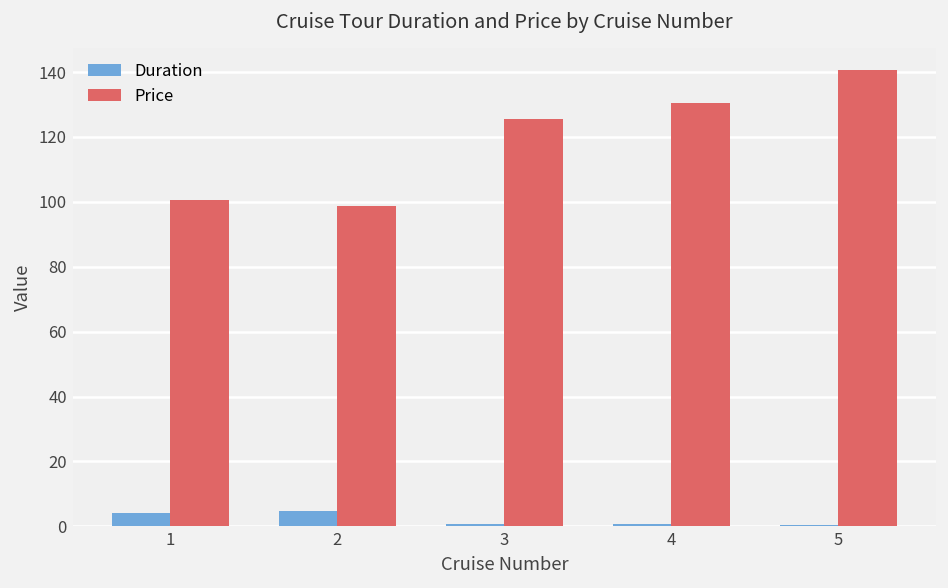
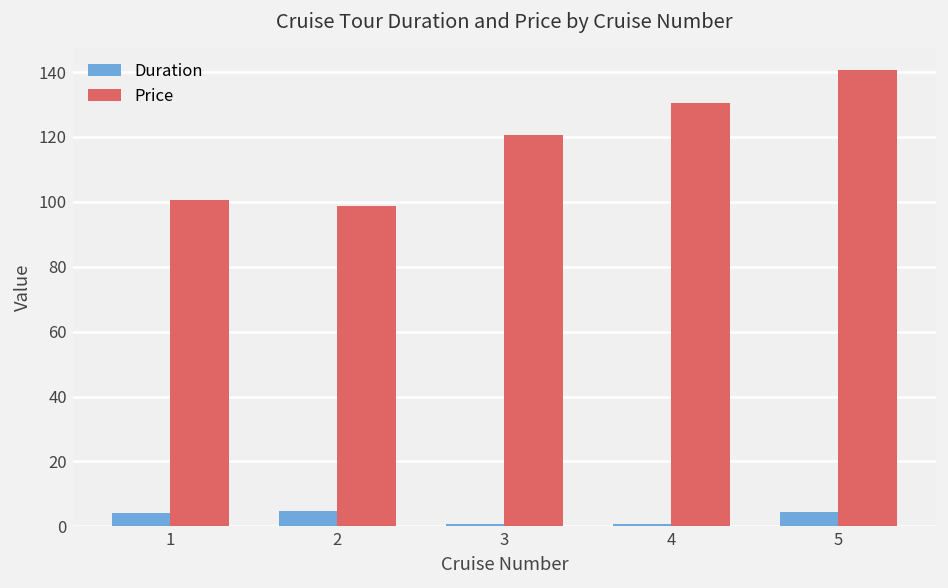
  {
    "Duration": {
      "1": 4,
      "2": 5,
-     "5": 1
+     "5": 4
    },
    "Price": {
      "1": 101,
      "2": 99,
-     "3": 125,
+     "3": 121,
      "4": 131,
      "5": 141
    }
  }
